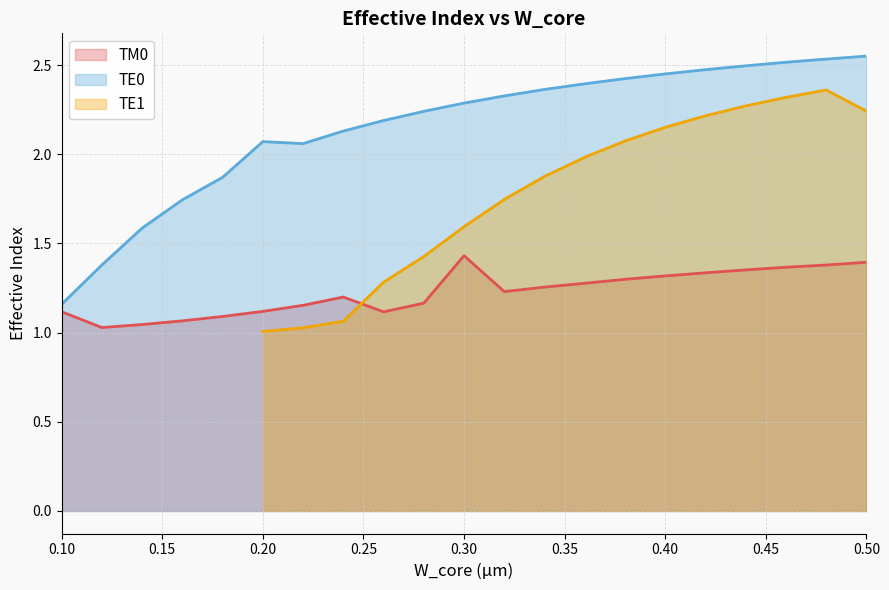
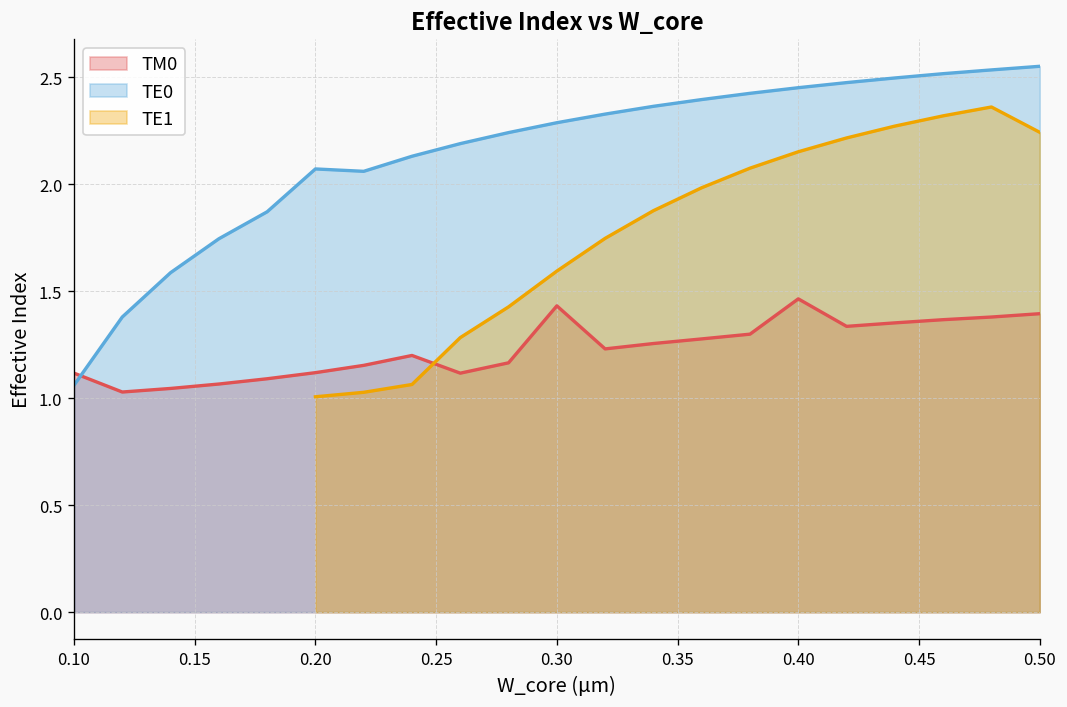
  {
    "TM0": {
      "0.10": 1.12,
      "0.20": 1.12,
      "0.30": 1.43,
-     "0.40": 1.32,
+     "0.40": 1.46,
      "0.50": 1.39
    },
    "TE0": {
-     "0.10": 1.16,
+     "0.10": 1.06,
      "0.20": 2.07,
      "0.30": 2.29,
      "0.40": 2.45,
      "0.50": 2.55
    },
    "TE1": {
      "0.20": 1.01,
      "0.30": 1.59,
      "0.40": 2.15,
      "0.50": 2.24
    }
  }
